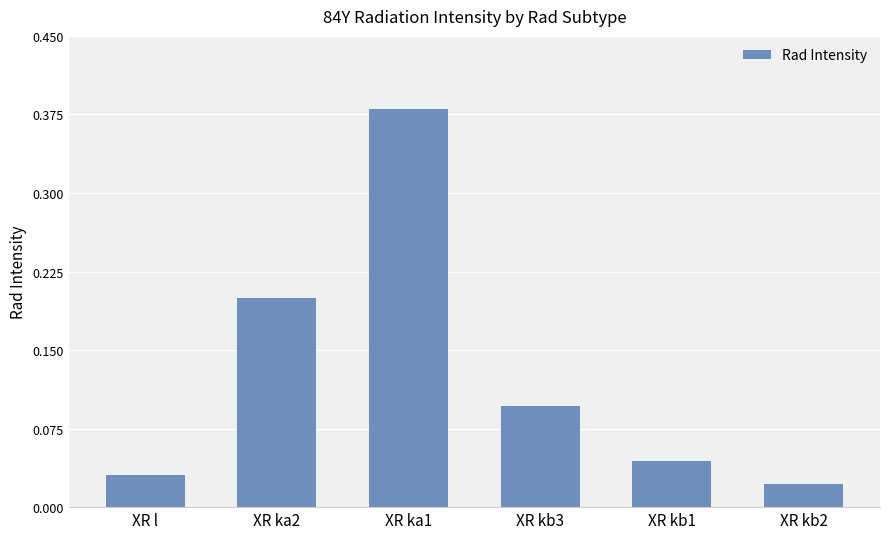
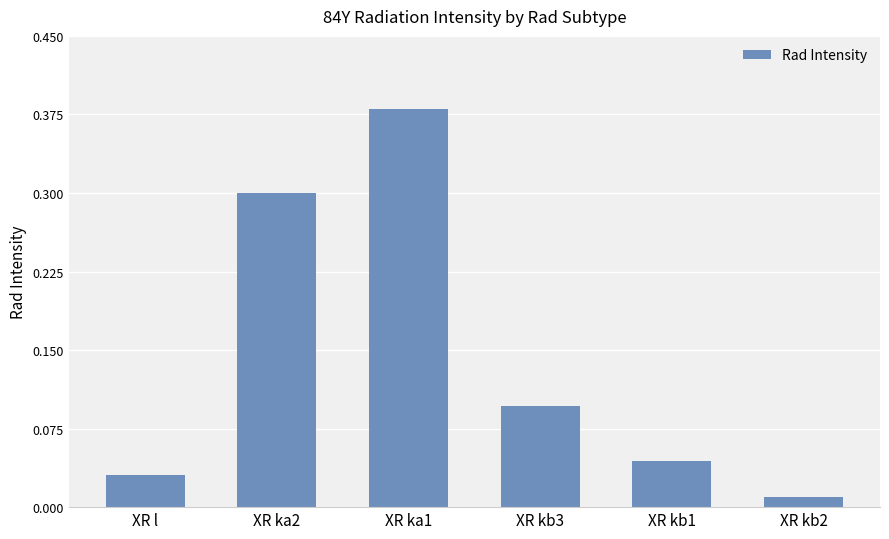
  {
    "XR l": 0.031,
-   "XR ka2": 0.2,
+   "XR ka2": 0.3,
    "XR ka1": 0.380,
    "XR kb3": 0.097,
    "XR kb1": 0.044,
-   "XR kb2": 0.022
+   "XR kb2": 0.010
  }
